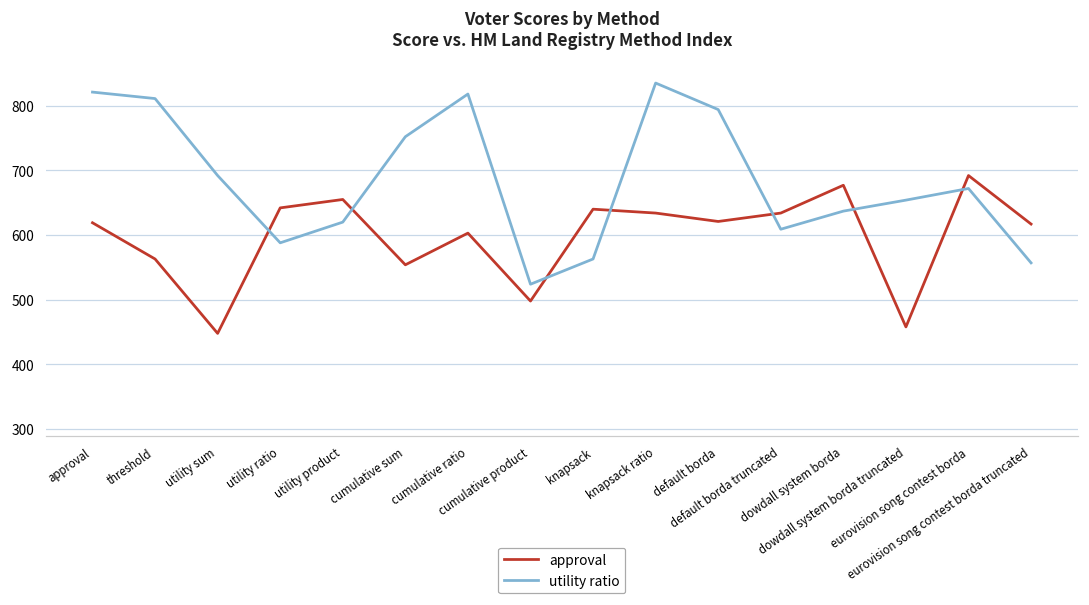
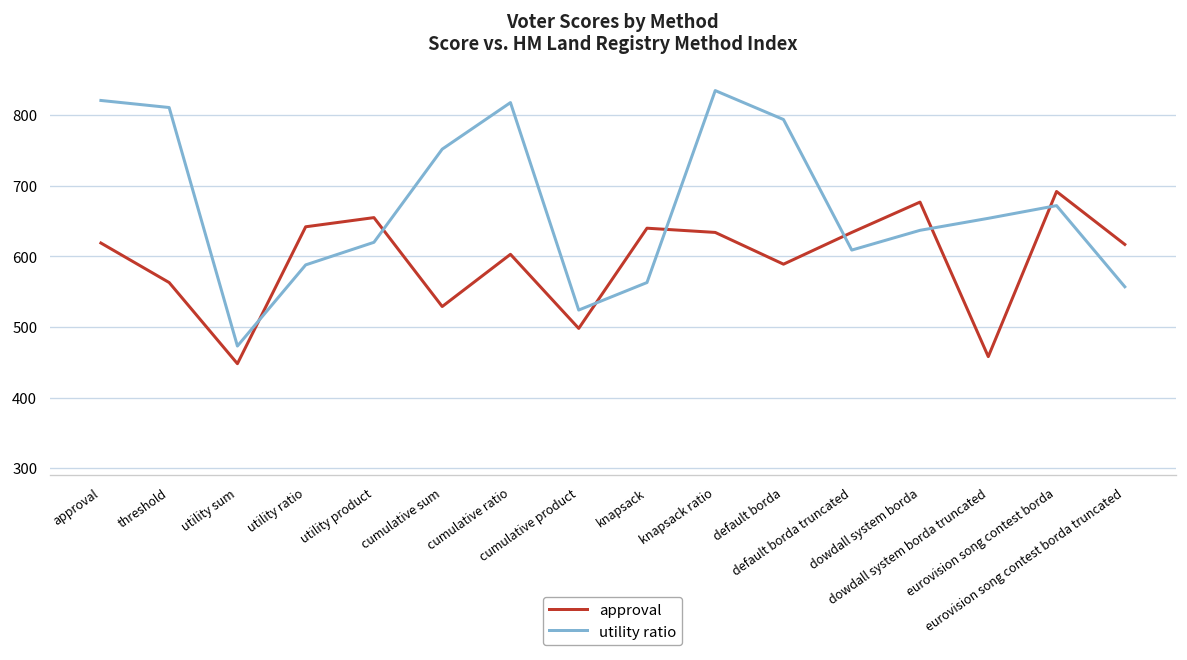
  {
    "approval": {
      "approval": 620,
      "threshold": 560,
      "utility sum": 450,
      "utility ratio": 640,
      "utility product": 660,
-     "cumulative sum": 550,
+     "cumulative sum": 530,
      "cumulative ratio": 600,
      "cumulative product": 500,
      "knapsack": 640,
      "knapsack ratio": 630,
-     "default borda": 620,
+     "default borda": 590,
      "default borda truncated": 630,
      "dowdall system borda": 680,
      "dowdall system borda truncated": 460,
      "eurovision song contest borda": 690,
      "eurovision song contest borda truncated": 620
    },
    "utility ratio": {
      "approval": 820,
      "threshold": 810,
-     "utility sum": 690,
+     "utility sum": 470,
      "utility ratio": 590,
      "utility product": 620,
      "cumulative sum": 750,
      "cumulative ratio": 820,
      "cumulative product": 520,
      "knapsack": 560,
      "knapsack ratio": 840,
      "default borda": 790,
      "default borda truncated": 610,
      "dowdall system borda": 640,
      "dowdall system borda truncated": 650,
      "eurovision song contest borda": 670,
      "eurovision song contest borda truncated": 560
    }
  }
